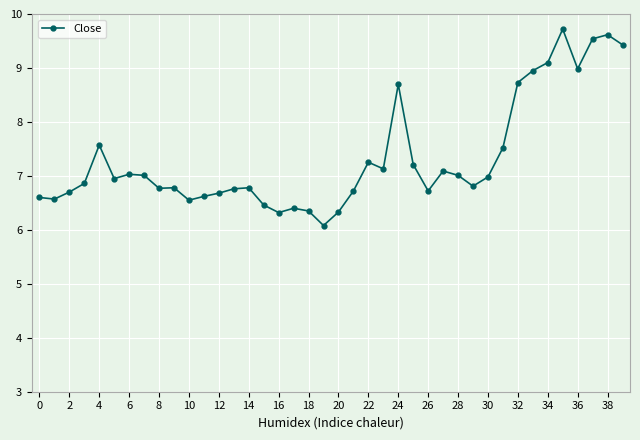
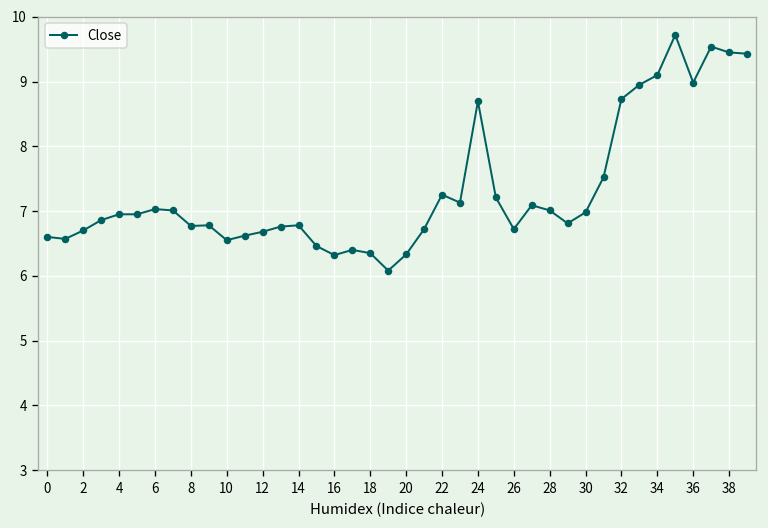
  {
    "0": 6.6,
    "2": 6.7,
-   "4": 7.6,
+   "4": 6.9,
    "6": 7.0,
    "8": 6.8,
    "10": 6.6,
    "12": 6.7,
    "14": 6.8,
    "16": 6.3,
    "18": 6.3,
    "20": 6.3,
    "22": 7.3,
    "24": 8.7,
    "26": 6.7,
    "28": 7.0,
    "30": 7.0,
    "32": 8.7,
    "34": 9.1,
    "36": 9.0,
-   "38": 9.6
+   "38": 9.4
  }
